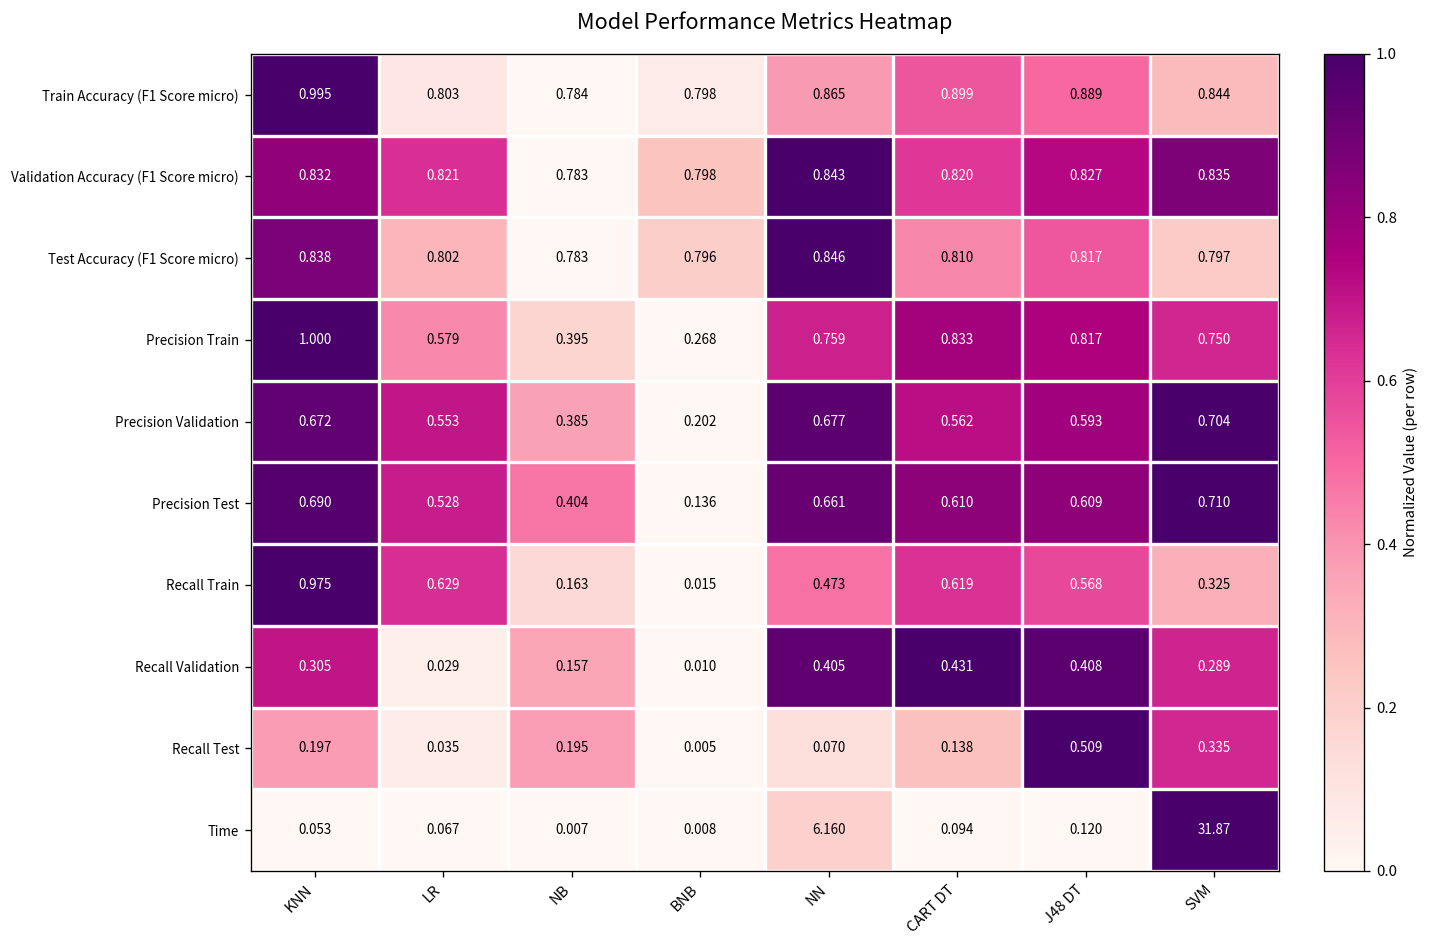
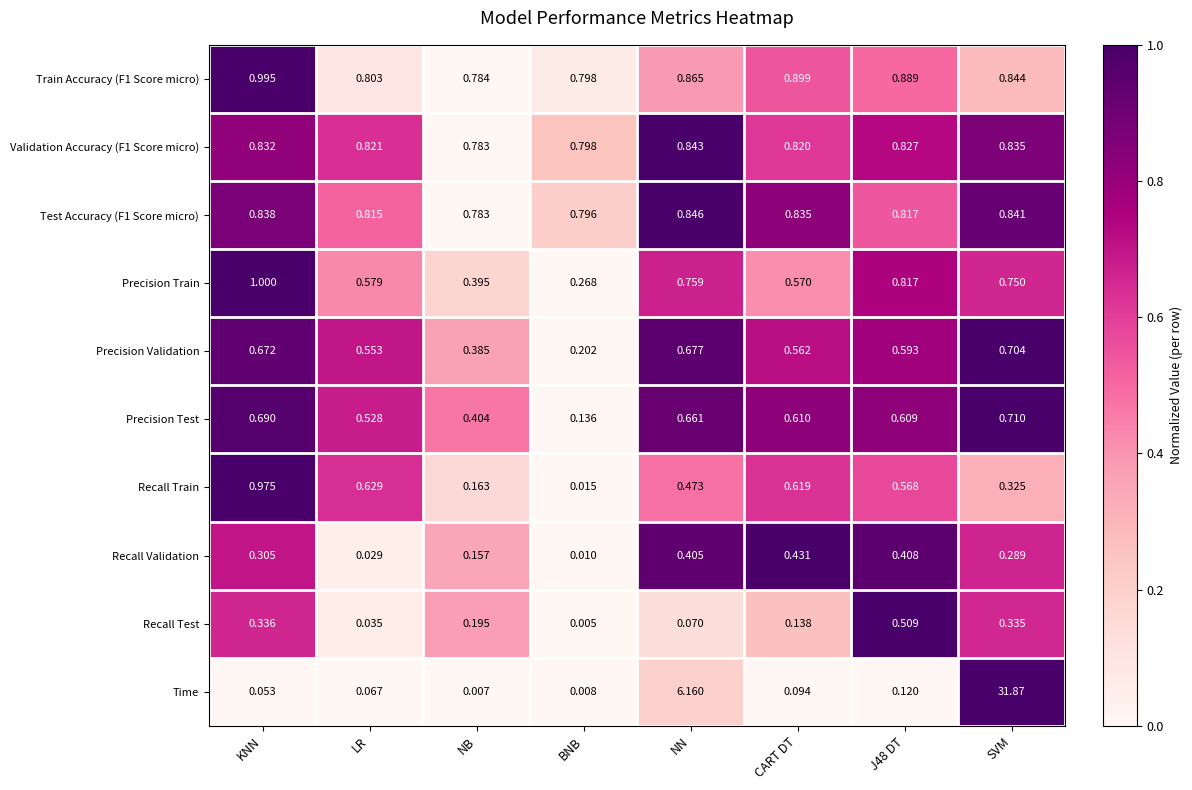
  {
    "Train Accuracy (F1 Score micro)": {
      "KNN": 0.995,
      "LR": 0.803,
      "NB": 0.784,
      "BNB": 0.798,
      "NN": 0.865,
      "CART DT": 0.899,
      "J48 DT": 0.889,
      "SVM": 0.844
    },
    "Validation Accuracy (F1 Score micro)": {
      "KNN": 0.832,
      "LR": 0.821,
      "NB": 0.783,
      "BNB": 0.798,
      "NN": 0.843,
      "CART DT": 0.820,
      "J48 DT": 0.827,
      "SVM": 0.835
    },
    "Test Accuracy (F1 Score micro)": {
      "KNN": 0.838,
-     "LR": 0.802,
+     "LR": 0.815,
      "NB": 0.783,
      "BNB": 0.796,
      "NN": 0.846,
-     "CART DT": 0.810,
+     "CART DT": 0.835,
      "J48 DT": 0.817,
-     "SVM": 0.797
+     "SVM": 0.841
    },
    "Precision Train": {
      "KNN": 1.000,
      "LR": 0.579,
      "NB": 0.395,
      "BNB": 0.268,
      "NN": 0.759,
-     "CART DT": 0.833,
+     "CART DT": 0.570,
      "J48 DT": 0.817,
      "SVM": 0.750
    },
    "Precision Validation": {
      "KNN": 0.672,
      "LR": 0.553,
      "NB": 0.385,
      "BNB": 0.202,
      "NN": 0.677,
      "CART DT": 0.562,
      "J48 DT": 0.593,
      "SVM": 0.704
    },
    "Precision Test": {
      "KNN": 0.690,
      "LR": 0.528,
      "NB": 0.404,
      "BNB": 0.136,
      "NN": 0.661,
      "CART DT": 0.610,
      "J48 DT": 0.609,
      "SVM": 0.710
    },
    "Recall Train": {
      "KNN": 0.975,
      "LR": 0.629,
      "NB": 0.163,
      "BNB": 0.015,
      "NN": 0.473,
      "CART DT": 0.619,
      "J48 DT": 0.568,
      "SVM": 0.325
    },
    "Recall Validation": {
      "KNN": 0.305,
      "LR": 0.029,
      "NB": 0.157,
      "BNB": 0.010,
      "NN": 0.405,
      "CART DT": 0.431,
      "J48 DT": 0.408,
      "SVM": 0.289
    },
    "Recall Test": {
-     "KNN": 0.197,
+     "KNN": 0.336,
      "LR": 0.035,
      "NB": 0.195,
      "BNB": 0.005,
      "NN": 0.070,
      "CART DT": 0.138,
      "J48 DT": 0.509,
      "SVM": 0.335
    },
    "Time": {
      "KNN": 0.053,
      "LR": 0.067,
      "NB": 0.007,
      "BNB": 0.008,
      "NN": 6.160,
      "CART DT": 0.094,
      "J48 DT": 0.120,
      "SVM": 31.87
    }
  }
